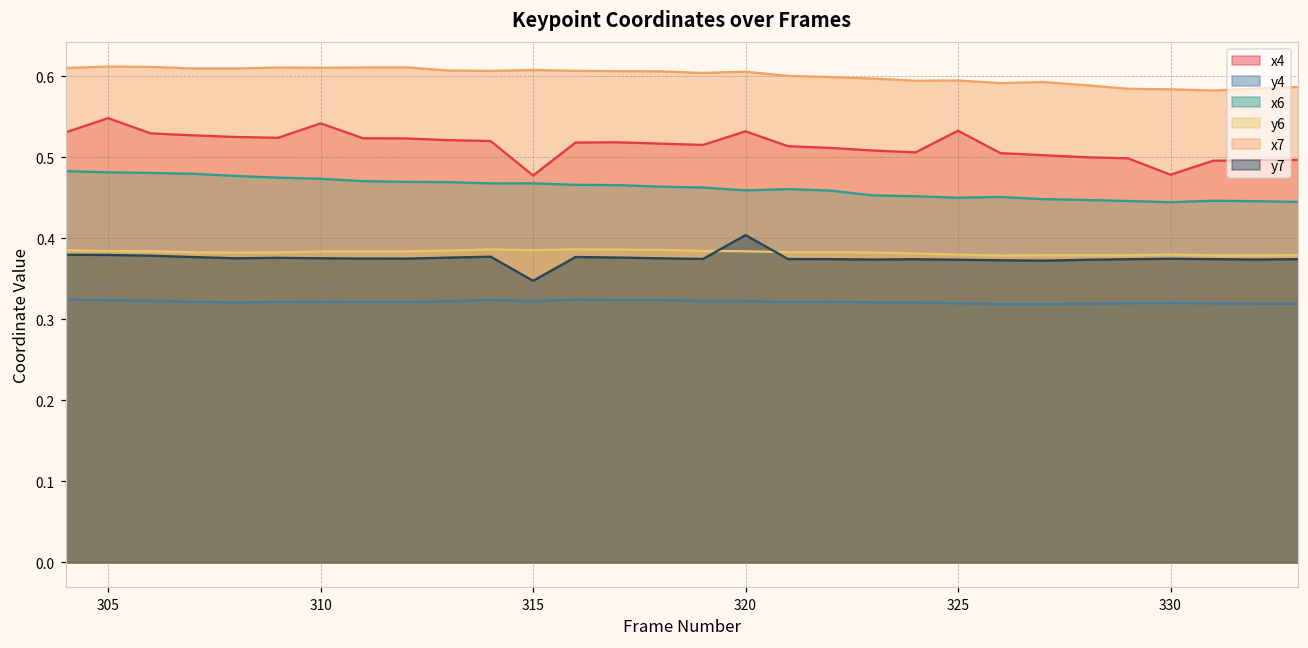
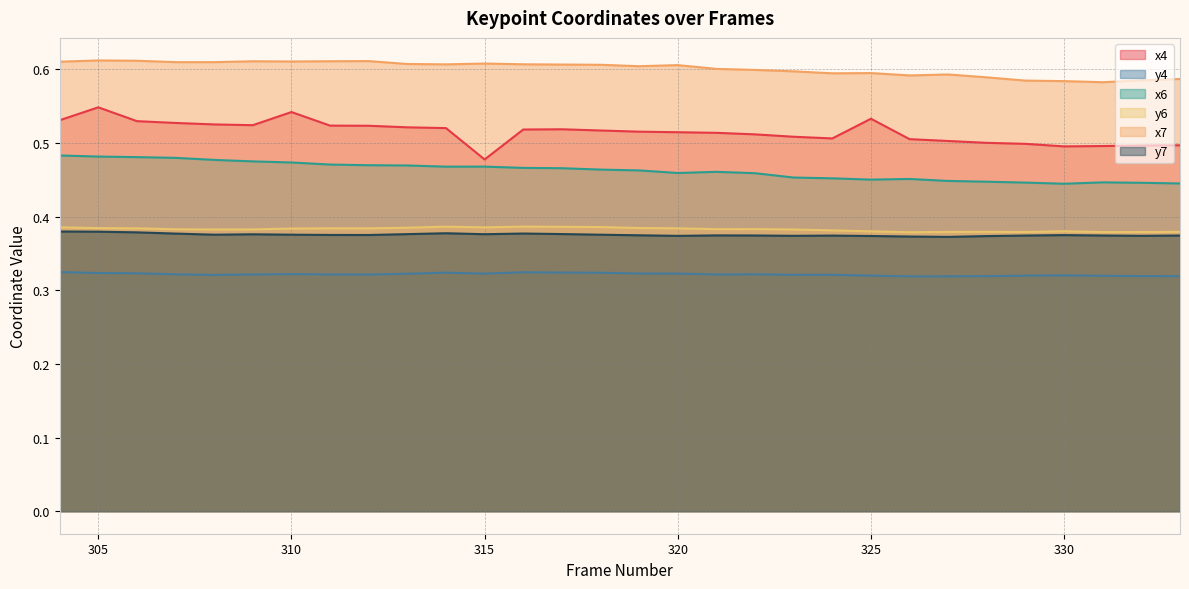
  {
    "x4": {
      "305": 0.55,
      "310": 0.54,
      "315": 0.48,
-     "320": 0.53,
+     "320": 0.51,
      "325": 0.53,
-     "330": 0.48
+     "330": 0.50
    },
    "y7": {
      "305": 0.38,
      "310": 0.38,
-     "315": 0.35,
-     "320": 0.40,
+     "315": 0.38,
+     "320": 0.37,
      "325": 0.37,
      "330": 0.37
    }
  }
